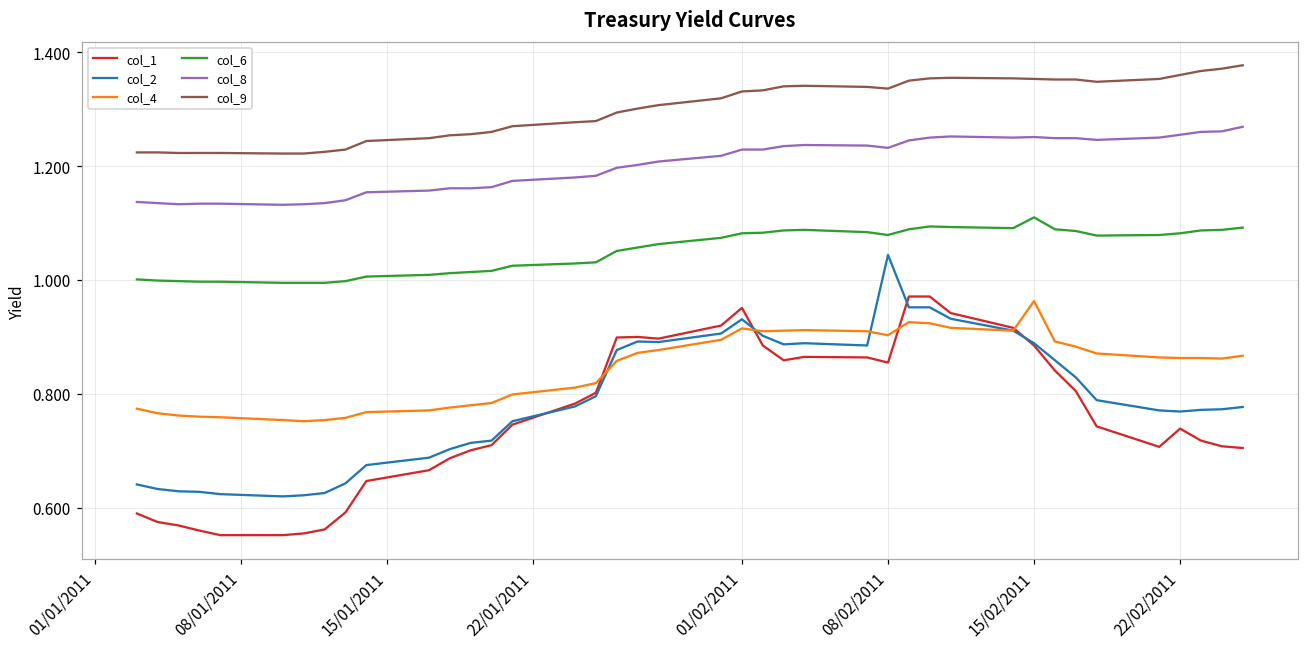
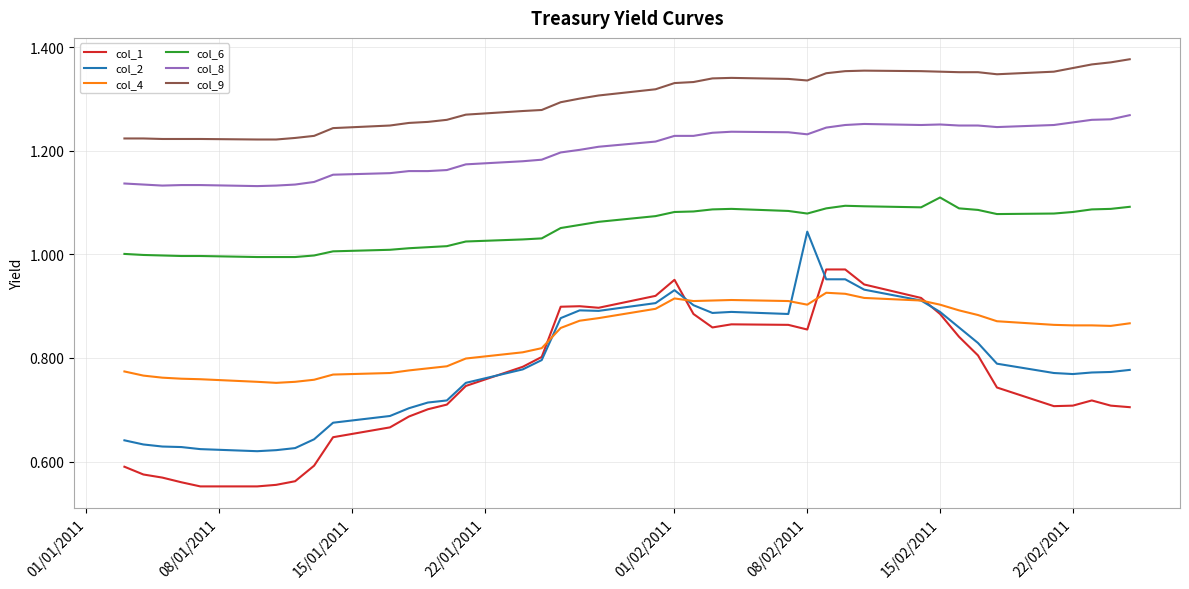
  {
    "col_1": {
      "01/02/2011": 0.95,
      "08/02/2011": 0.86,
-     "22/02/2011": 0.74
+     "22/02/2011": 0.71
    },
    "col_2": {
      "01/02/2011": 0.93,
      "08/02/2011": 1.04,
      "22/02/2011": 0.77
    },
    "col_4": {
      "01/02/2011": 0.92,
      "08/02/2011": 0.90,
-     "15/02/2011": 0.96,
+     "15/02/2011": 0.90,
      "22/02/2011": 0.86
    },
    "col_6": {
      "01/02/2011": 1.08,
      "08/02/2011": 1.08,
      "15/02/2011": 1.11,
      "22/02/2011": 1.08
    },
    "col_8": {
      "01/02/2011": 1.23,
      "08/02/2011": 1.23,
      "15/02/2011": 1.25,
      "22/02/2011": 1.26
    },
    "col_9": {
      "01/02/2011": 1.33,
      "08/02/2011": 1.34,
      "15/02/2011": 1.35,
      "22/02/2011": 1.36
    }
  }
